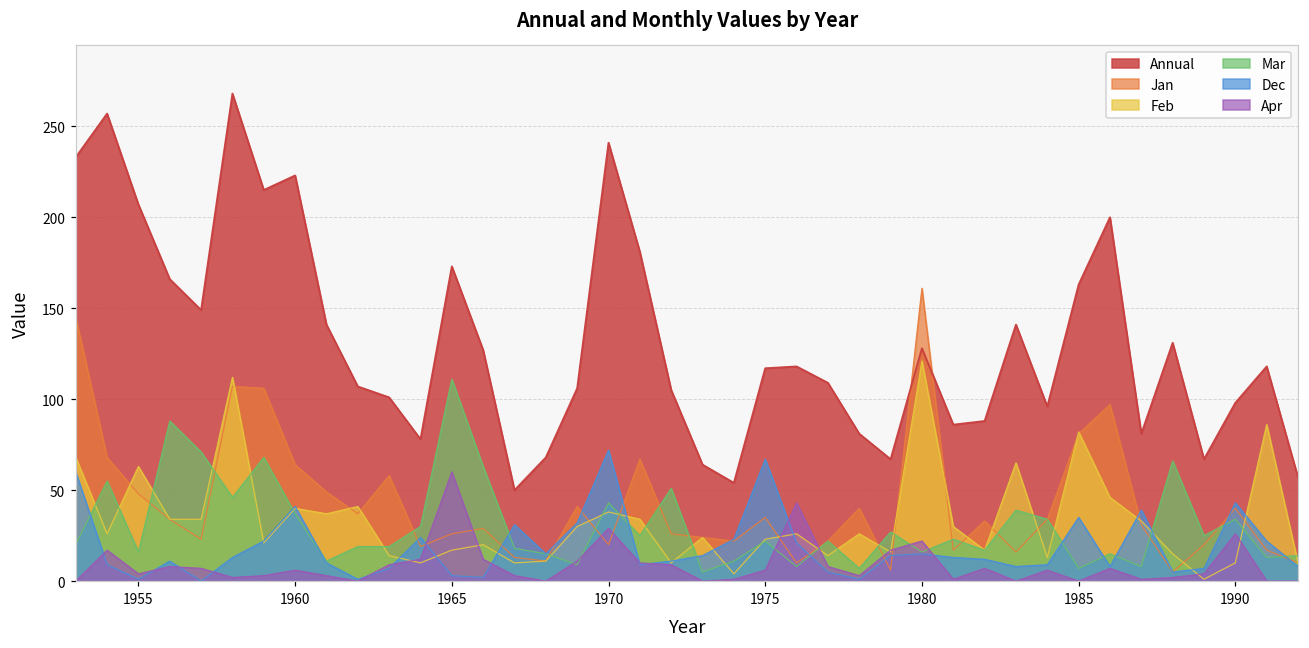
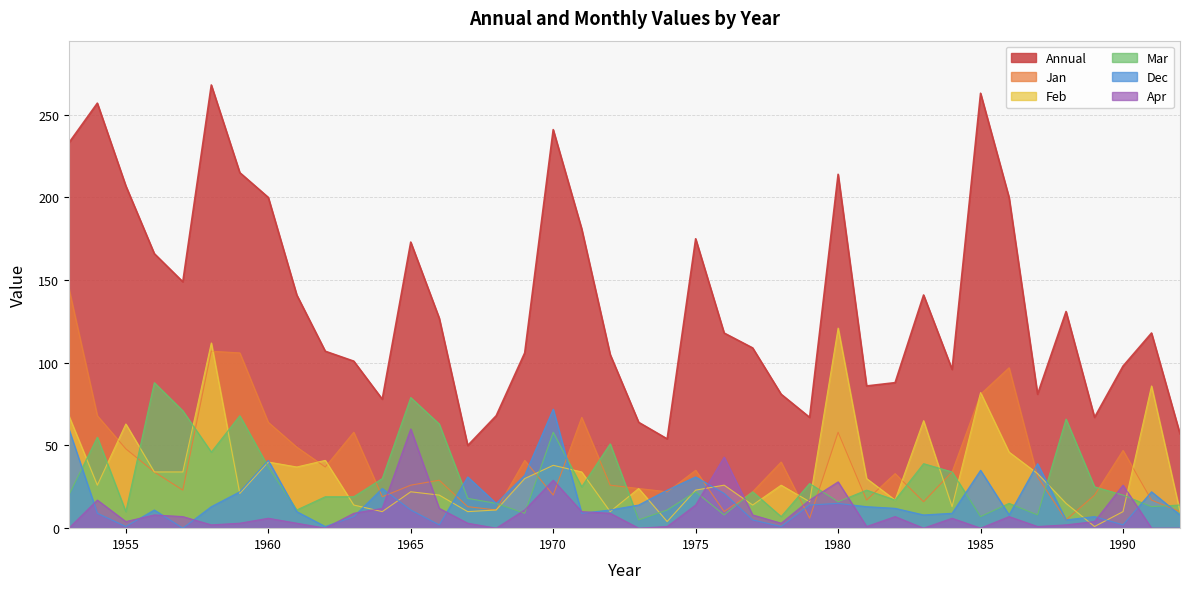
  {
    "Annual": {
      "1955": 207,
-     "1960": 223,
+     "1960": 200,
      "1965": 173,
      "1970": 241,
-     "1975": 117,
-     "1980": 128,
-     "1985": 163,
+     "1975": 175,
+     "1980": 214,
+     "1985": 263,
      "1990": 98
    },
    "Jan": {
      "1955": 48,
      "1960": 64,
      "1965": 26,
      "1970": 20,
      "1975": 35,
-     "1980": 161,
-     "1990": 40
+     "1980": 58,
+     "1990": 47
    },
    "Feb": {
      "1955": 63,
-     "1965": 17,
+     "1965": 22,
      "1970": 38,
      "1980": 121,
      "1990": 10
    },
    "Mar": {
-     "1955": 16,
+     "1955": 10,
      "1960": 37,
-     "1965": 111,
-     "1970": 43,
+     "1965": 79,
+     "1970": 58,
      "1985": 7,
-     "1990": 34
+     "1990": 20
    },
    "Dec": {
      "1955": 1,
-     "1965": 3,
+     "1965": 11,
      "1970": 72,
-     "1975": 67,
+     "1975": 31,
      "1985": 35,
-     "1990": 43
+     "1990": 2
    },
    "Apr": {
      "1955": 4,
      "1960": 6,
      "1965": 60,
      "1970": 29,
-     "1975": 6,
-     "1980": 22,
+     "1975": 14,
+     "1980": 28,
      "1985": 0,
      "1990": 26
    }
  }
